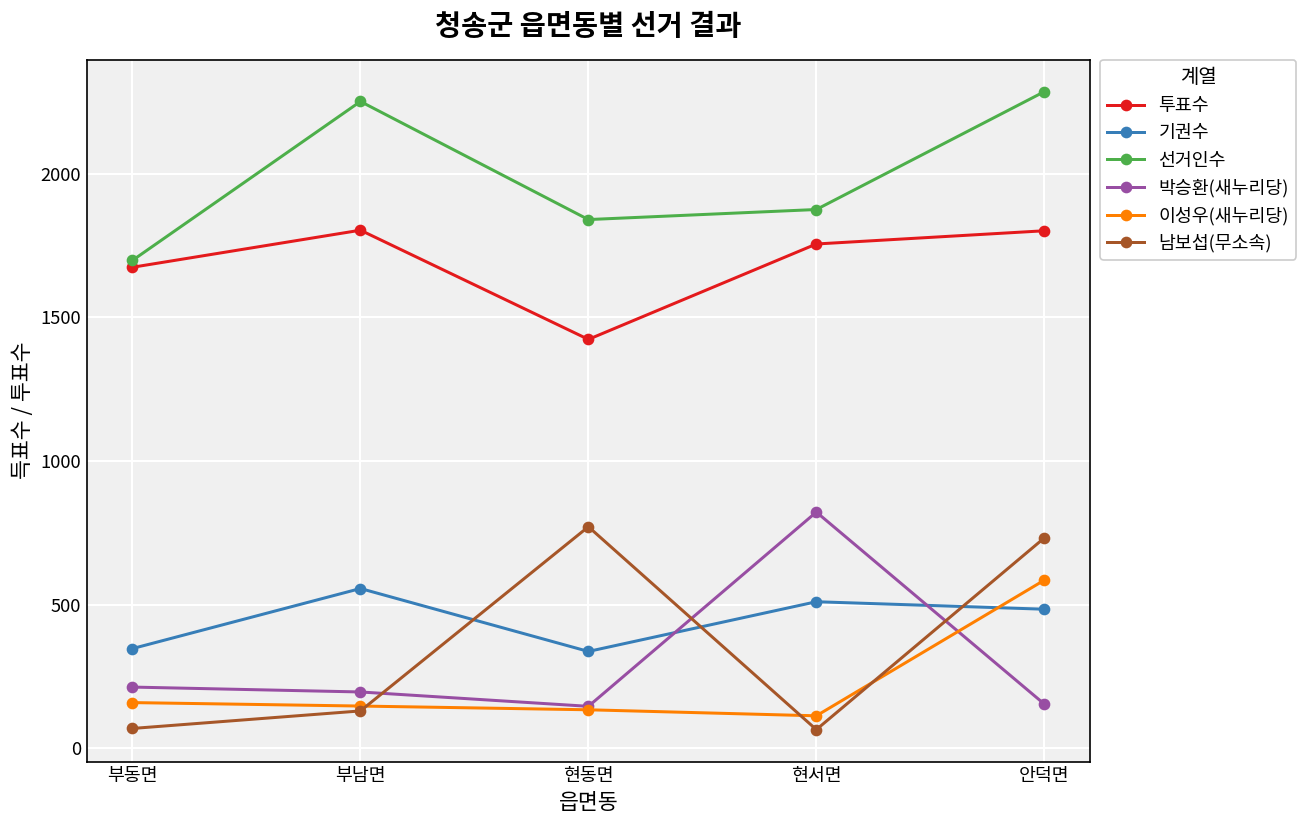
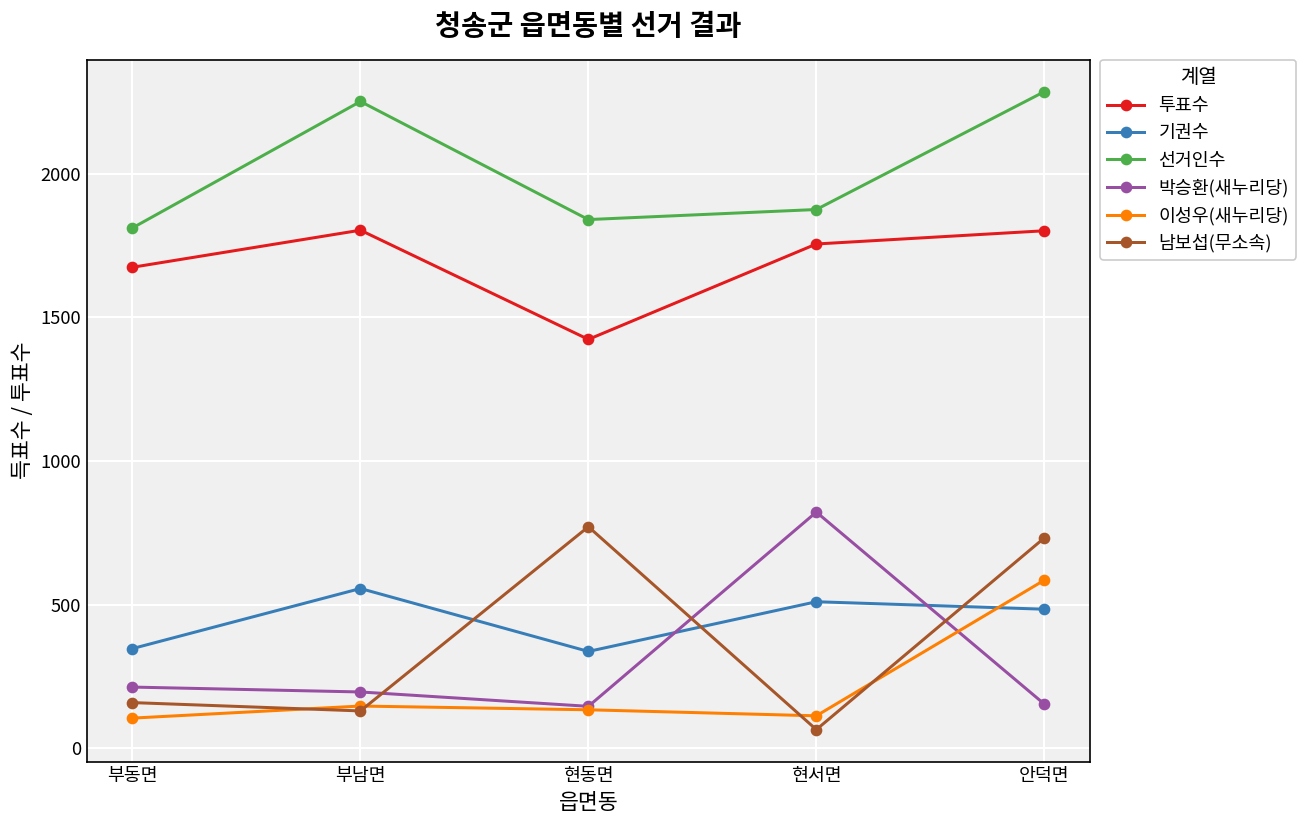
  {
    "투표수": {
      "부동면": 1670,
      "부남면": 1800,
      "현동면": 1420,
      "현서면": 1760,
      "안덕면": 1800
    },
    "기권수": {
      "부동면": 350,
      "부남면": 560,
      "현동면": 340,
      "현서면": 510,
      "안덕면": 480
    },
    "선거인수": {
-     "부동면": 1700,
+     "부동면": 1810,
      "부남면": 2250,
      "현동면": 1840,
      "현서면": 1880,
      "안덕면": 2290
    },
    "박승환(새누리당)": {
      "부동면": 210,
      "부남면": 200,
      "현동면": 150,
      "현서면": 820,
      "안덕면": 150
    },
    "이성우(새누리당)": {
-     "부동면": 160,
+     "부동면": 110,
      "부남면": 150,
      "현동면": 130,
      "현서면": 110,
      "안덕면": 590
    },
    "남보섭(무소속)": {
-     "부동면": 70,
+     "부동면": 160,
      "부남면": 130,
      "현동면": 770,
      "현서면": 70,
      "안덕면": 730
    }
  }
